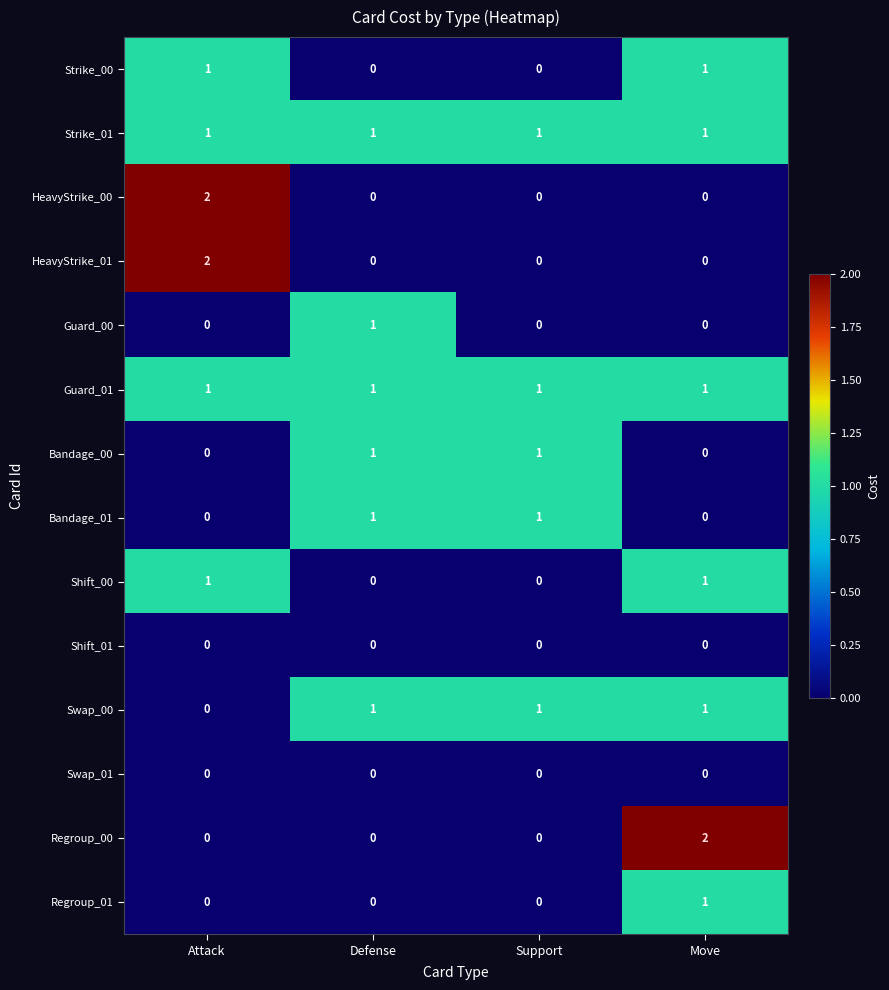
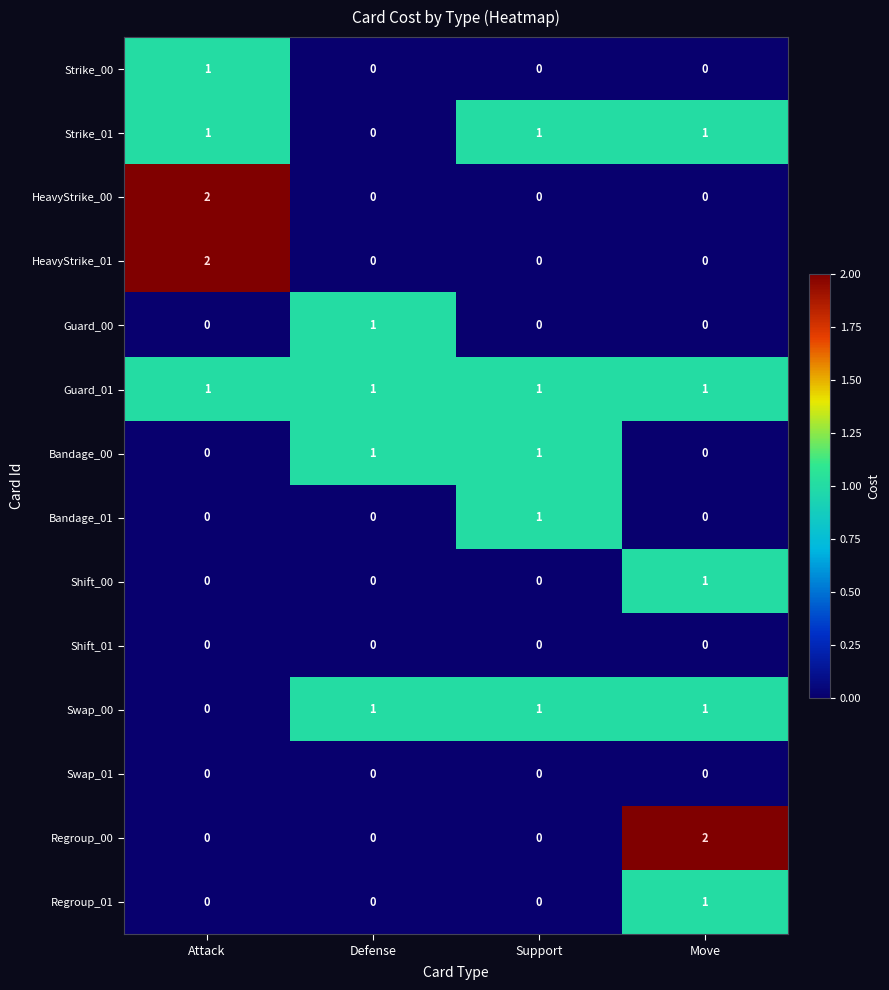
  {
    "Strike_00": {
      "Attack": 1,
      "Defense": 0,
      "Support": 0,
-     "Move": 1
+     "Move": 0
    },
    "Strike_01": {
      "Attack": 1,
-     "Defense": 1,
+     "Defense": 0,
      "Support": 1,
      "Move": 1
    },
    "HeavyStrike_00": {
      "Attack": 2,
      "Defense": 0,
      "Support": 0,
      "Move": 0
    },
    "HeavyStrike_01": {
      "Attack": 2,
      "Defense": 0,
      "Support": 0,
      "Move": 0
    },
    "Guard_00": {
      "Attack": 0,
      "Defense": 1,
      "Support": 0,
      "Move": 0
    },
    "Guard_01": {
      "Attack": 1,
      "Defense": 1,
      "Support": 1,
      "Move": 1
    },
    "Bandage_00": {
      "Attack": 0,
      "Defense": 1,
      "Support": 1,
      "Move": 0
    },
    "Bandage_01": {
      "Attack": 0,
-     "Defense": 1,
+     "Defense": 0,
      "Support": 1,
      "Move": 0
    },
    "Shift_00": {
-     "Attack": 1,
+     "Attack": 0,
      "Defense": 0,
      "Support": 0,
      "Move": 1
    },
    "Shift_01": {
      "Attack": 0,
      "Defense": 0,
      "Support": 0,
      "Move": 0
    },
    "Swap_00": {
      "Attack": 0,
      "Defense": 1,
      "Support": 1,
      "Move": 1
    },
    "Swap_01": {
      "Attack": 0,
      "Defense": 0,
      "Support": 0,
      "Move": 0
    },
    "Regroup_00": {
      "Attack": 0,
      "Defense": 0,
      "Support": 0,
      "Move": 2
    },
    "Regroup_01": {
      "Attack": 0,
      "Defense": 0,
      "Support": 0,
      "Move": 1
    }
  }
